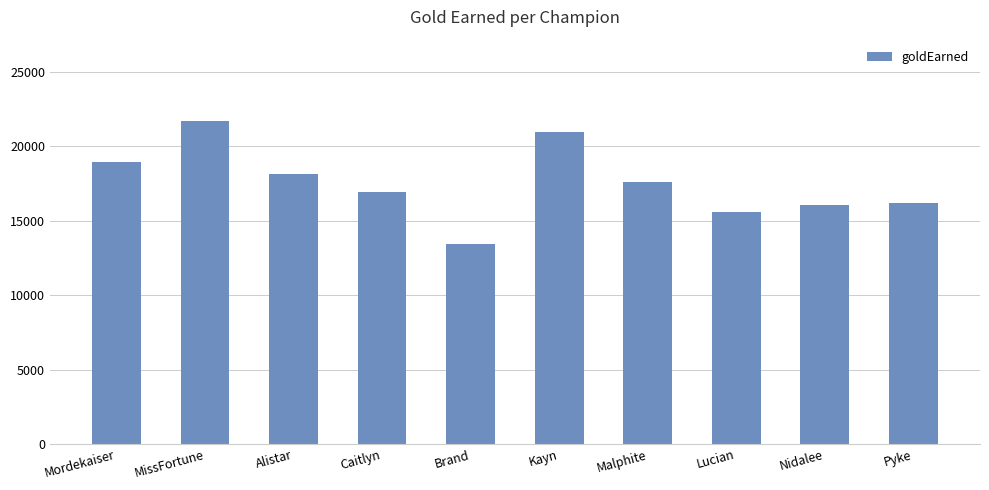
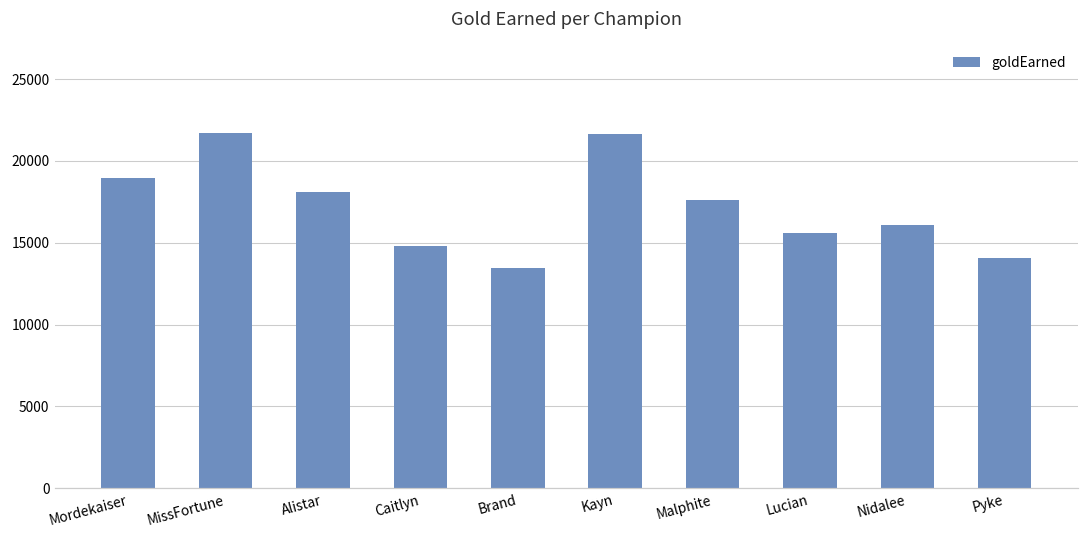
  {
    "Mordekaiser": 19000,
    "MissFortune": 21700,
    "Alistar": 18100,
-   "Caitlyn": 17000,
+   "Caitlyn": 14800,
    "Brand": 13400,
-   "Kayn": 21000,
+   "Kayn": 21700,
    "Malphite": 17600,
    "Lucian": 15600,
    "Nidalee": 16100,
-   "Pyke": 16200
+   "Pyke": 14100
  }
